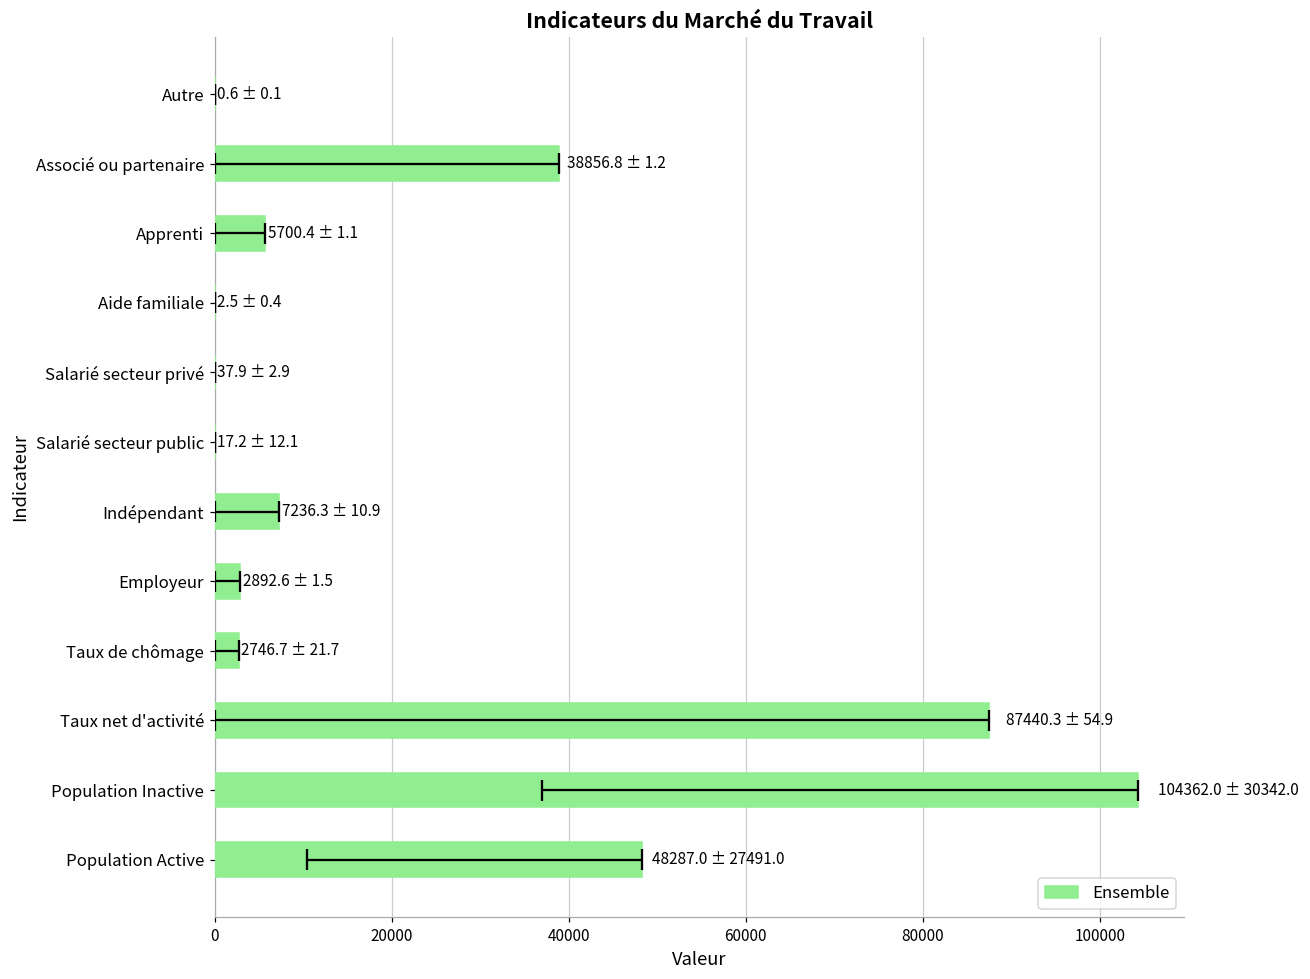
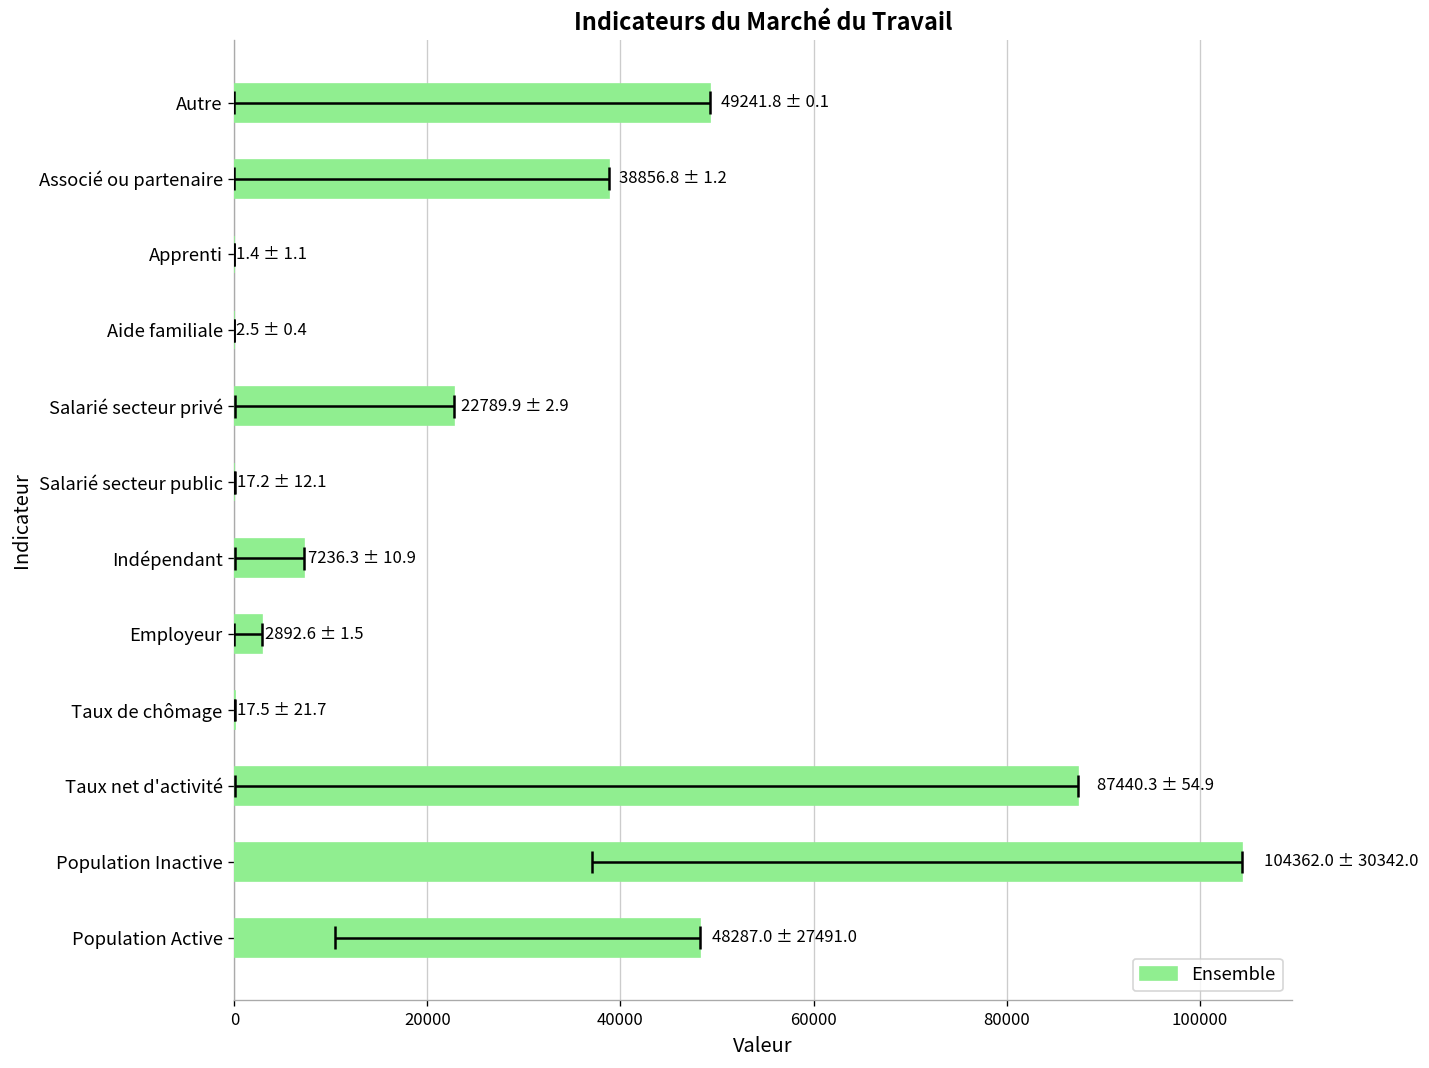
  {
-   "Autre": 0.6,
+   "Autre": 49241.8,
    "Associé ou partenaire": 38856.8,
-   "Apprenti": 5700.4,
+   "Apprenti": 1.4,
    "Aide familiale": 2.5,
-   "Salarié secteur privé": 37.9,
+   "Salarié secteur privé": 22789.9,
    "Salarié secteur public": 17.2,
    "Indépendant": 7236.3,
    "Employeur": 2892.6,
-   "Taux de chômage": 2746.7,
+   "Taux de chômage": 17.5,
    "Taux net d'activité": 87440.3,
    "Population Inactive": 104362.0,
    "Population Active": 48287.0
  }
